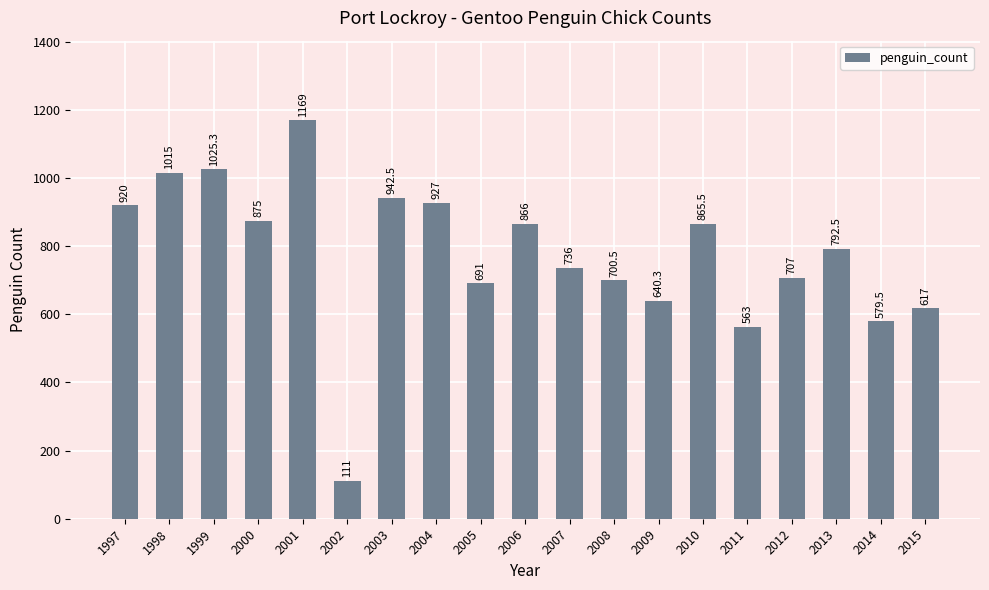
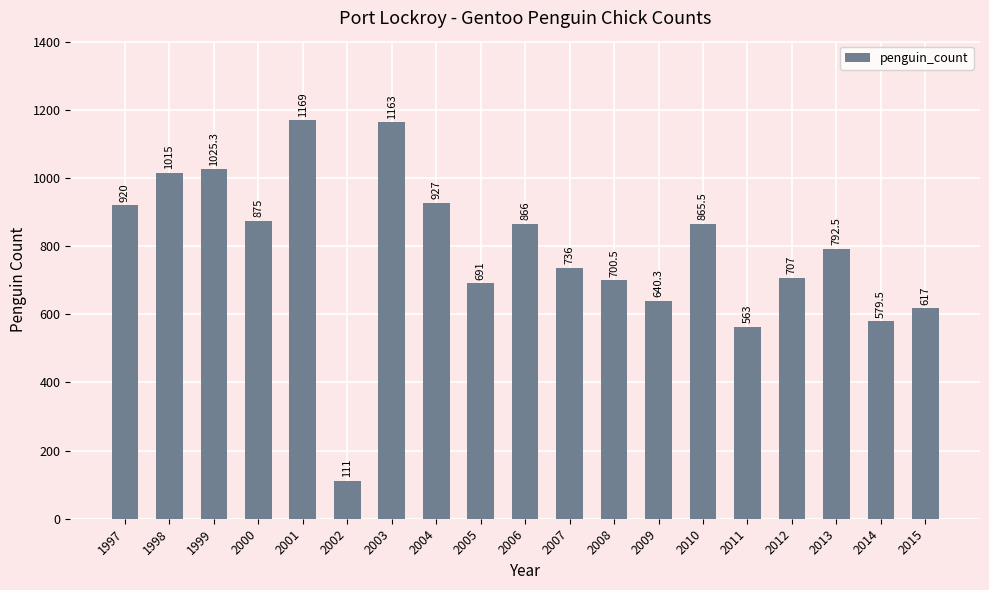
  {
    "1997": 920,
    "1998": 1015,
    "1999": 1025.3,
    "2000": 875,
    "2001": 1169,
    "2002": 111,
-   "2003": 942.5,
+   "2003": 1163,
    "2004": 927,
    "2005": 691,
    "2006": 866,
    "2007": 736,
    "2008": 700.5,
    "2009": 640.3,
    "2010": 865.5,
    "2011": 563,
    "2012": 707,
    "2013": 792.5,
    "2014": 579.5,
    "2015": 617
  }
